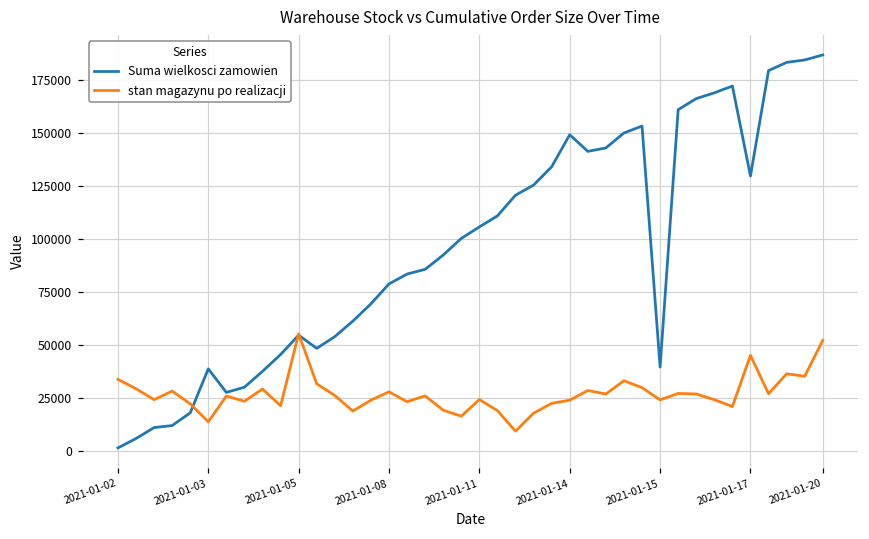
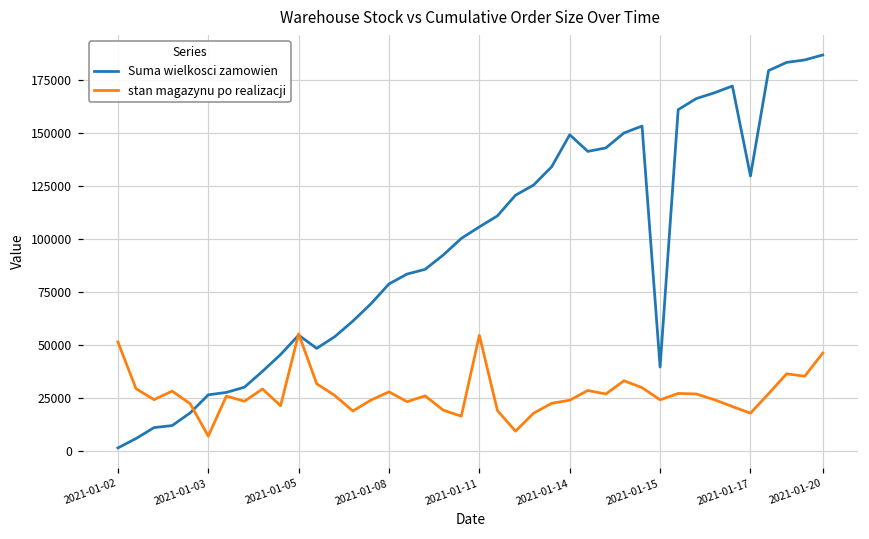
  {
    "Suma wielkosci zamowien": {
      "2021-01-02": 1000,
-     "2021-01-03": 39000,
+     "2021-01-03": 26000,
      "2021-01-08": 79000,
      "2021-01-11": 106000,
      "2021-01-14": 149000,
      "2021-01-15": 40000,
      "2021-01-17": 130000,
      "2021-01-20": 187000
    },
    "stan magazynu po realizacji": {
-     "2021-01-02": 34000,
-     "2021-01-03": 14000,
+     "2021-01-02": 51000,
+     "2021-01-03": 7000,
      "2021-01-08": 28000,
-     "2021-01-11": 24000,
+     "2021-01-11": 55000,
      "2021-01-14": 24000,
      "2021-01-15": 24000,
-     "2021-01-17": 45000,
-     "2021-01-20": 52000
+     "2021-01-17": 18000,
+     "2021-01-20": 46000
    }
  }
